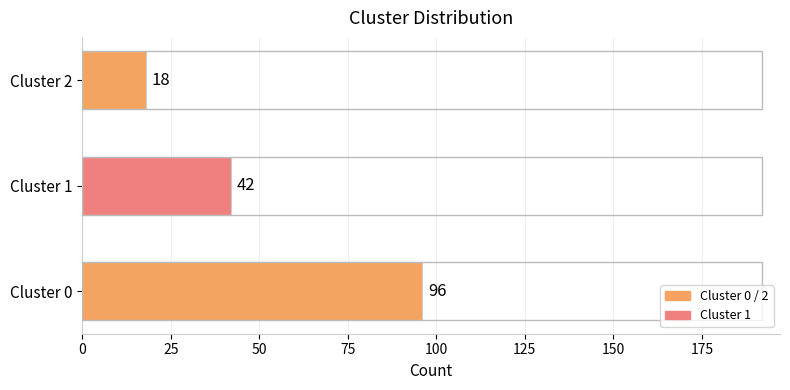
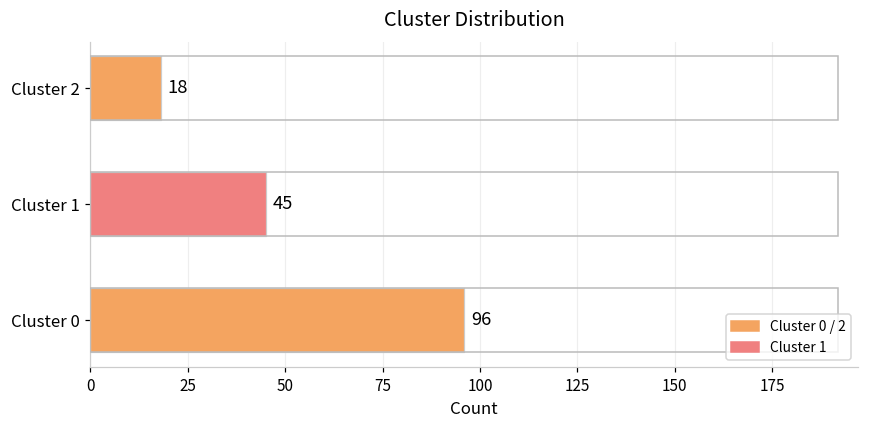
  {
    "Cluster 2": 18,
-   "Cluster 1": 42,
+   "Cluster 1": 45,
    "Cluster 0": 96
  }
